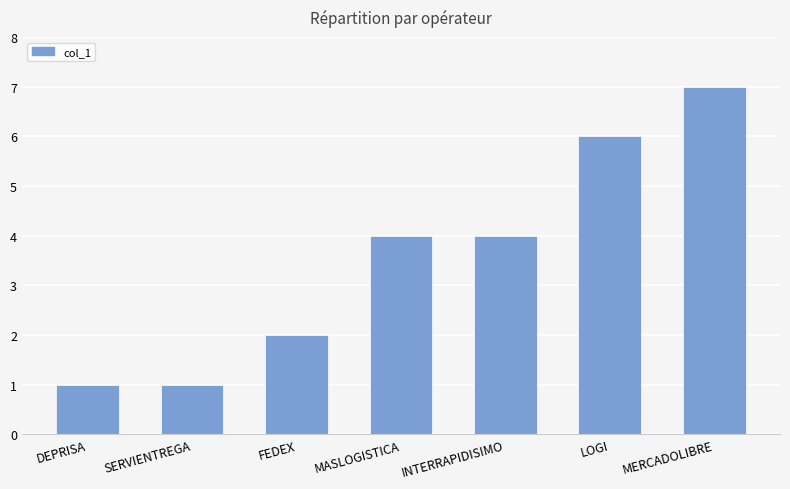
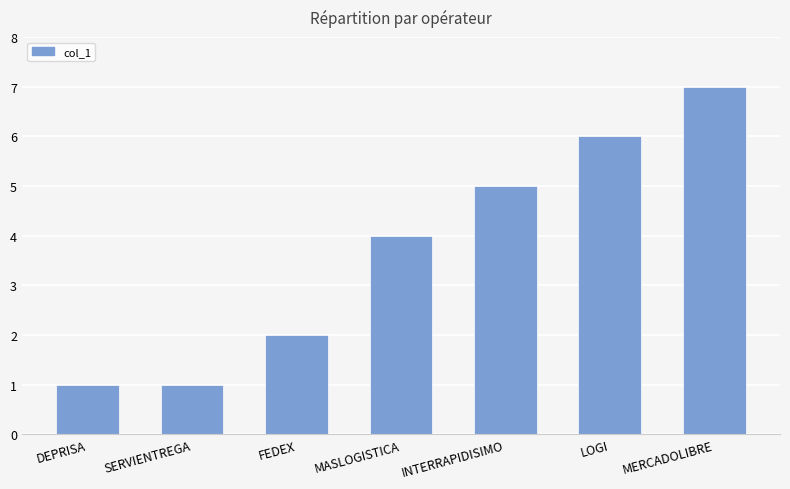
  {
    "DEPRISA": 1,
    "SERVIENTREGA": 1,
    "FEDEX": 2,
    "MASLOGISTICA": 4,
-   "INTERRAPIDISIMO": 4,
+   "INTERRAPIDISIMO": 5,
    "LOGI": 6,
    "MERCADOLIBRE": 7
  }
